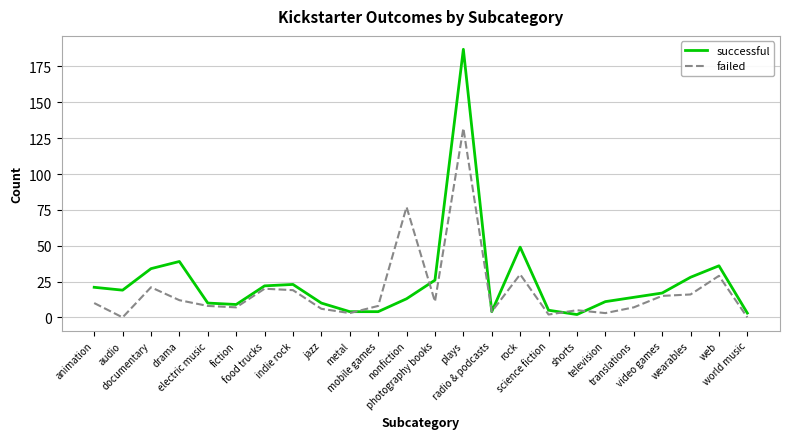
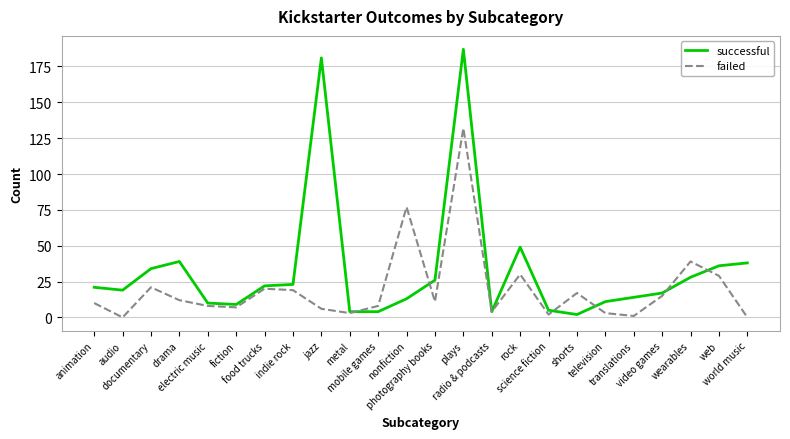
  {
    "successful": {
      "animation": 21,
      "audio": 19,
      "documentary": 34,
      "drama": 39,
      "electric music": 10,
      "fiction": 9,
      "food trucks": 22,
      "indie rock": 23,
-     "jazz": 10,
+     "jazz": 181,
      "mobile games": 4,
      "nonfiction": 13,
      "photography books": 26,
      "plays": 187,
      "rock": 49,
      "science fiction": 5,
      "shorts": 2,
      "television": 11,
      "translations": 14,
      "video games": 17,
      "wearables": 28,
      "web": 36,
-     "world music": 3
+     "world music": 38
    },
    "failed": {
      "animation": 10,
      "audio": 0,
      "documentary": 21,
      "drama": 12,
      "electric music": 8,
      "fiction": 7,
      "food trucks": 20,
      "indie rock": 19,
      "jazz": 6,
      "mobile games": 8,
      "nonfiction": 77,
      "photography books": 11,
      "plays": 132,
      "rock": 30,
      "science fiction": 2,
-     "shorts": 5,
+     "shorts": 17,
      "television": 3,
-     "translations": 7,
+     "translations": 1,
      "video games": 15,
-     "wearables": 16,
+     "wearables": 39,
      "web": 29,
      "world music": 0
    }
  }
